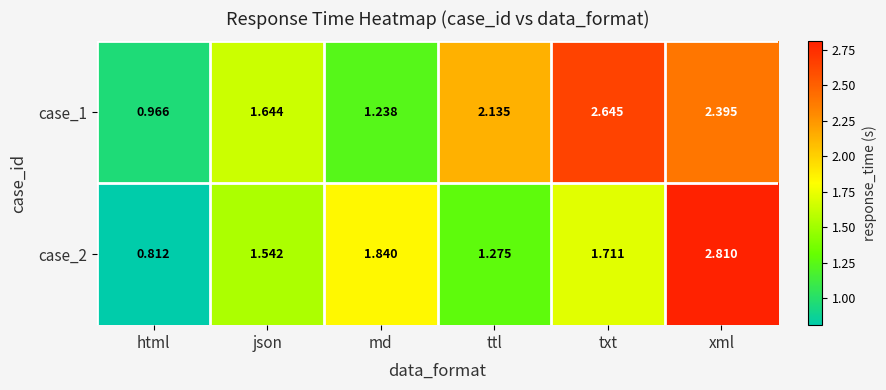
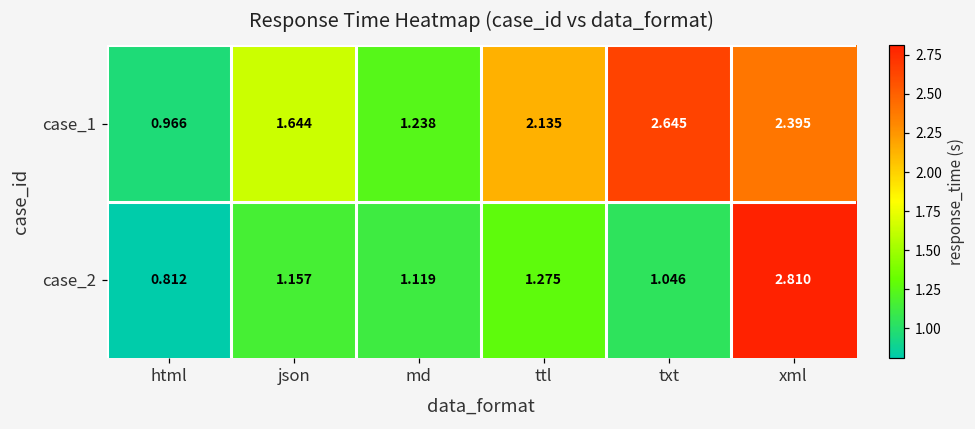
  {
    "case_1": {
      "html": 0.966,
      "json": 1.644,
      "md": 1.238,
      "ttl": 2.135,
      "txt": 2.645,
      "xml": 2.395
    },
    "case_2": {
      "html": 0.812,
-     "json": 1.542,
-     "md": 1.840,
+     "json": 1.157,
+     "md": 1.119,
      "ttl": 1.275,
-     "txt": 1.711,
+     "txt": 1.046,
      "xml": 2.810
    }
  }
